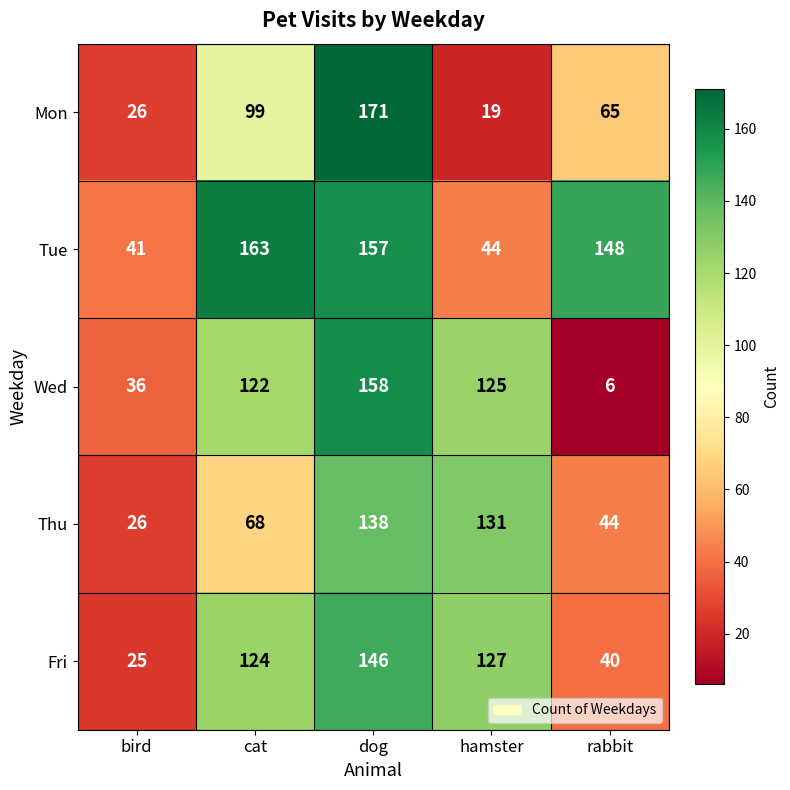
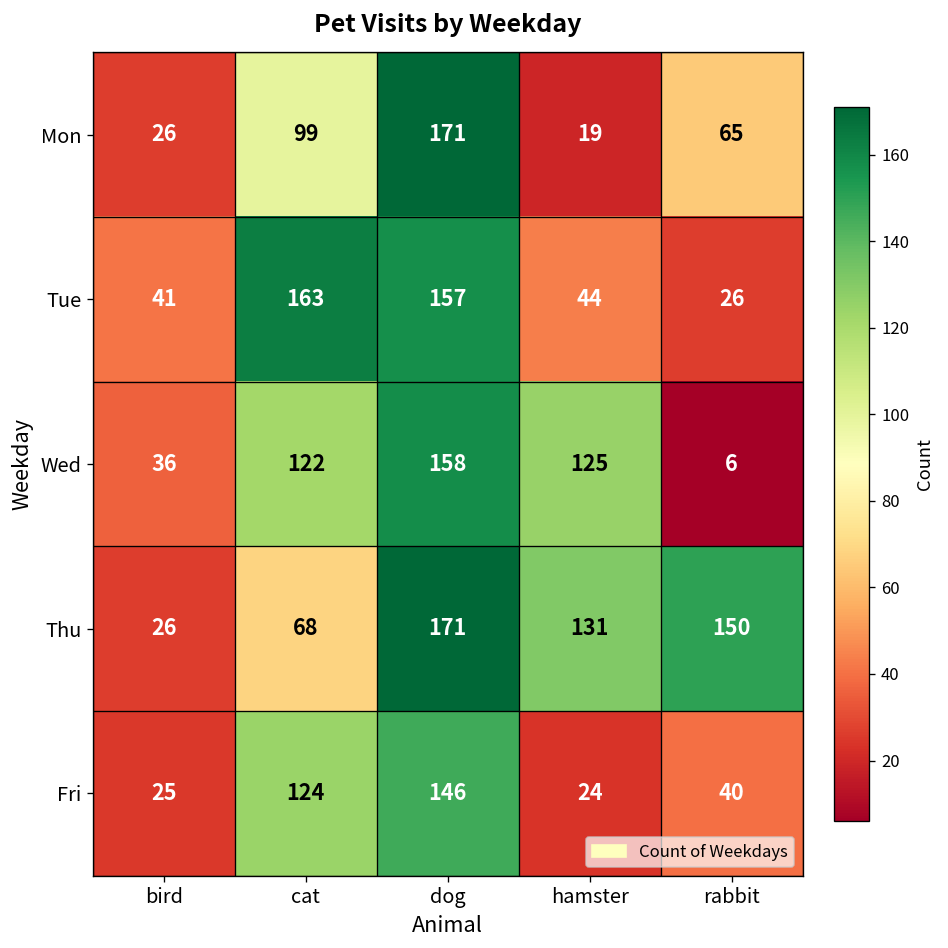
  {
    "Mon": {
      "bird": 26,
      "cat": 99,
      "dog": 171,
      "hamster": 19,
      "rabbit": 65
    },
    "Tue": {
      "bird": 41,
      "cat": 163,
      "dog": 157,
      "hamster": 44,
-     "rabbit": 148
+     "rabbit": 26
    },
    "Wed": {
      "bird": 36,
      "cat": 122,
      "dog": 158,
      "hamster": 125,
      "rabbit": 6
    },
    "Thu": {
      "bird": 26,
      "cat": 68,
-     "dog": 138,
+     "dog": 171,
      "hamster": 131,
-     "rabbit": 44
+     "rabbit": 150
    },
    "Fri": {
      "bird": 25,
      "cat": 124,
      "dog": 146,
-     "hamster": 127,
+     "hamster": 24,
      "rabbit": 40
    }
  }
